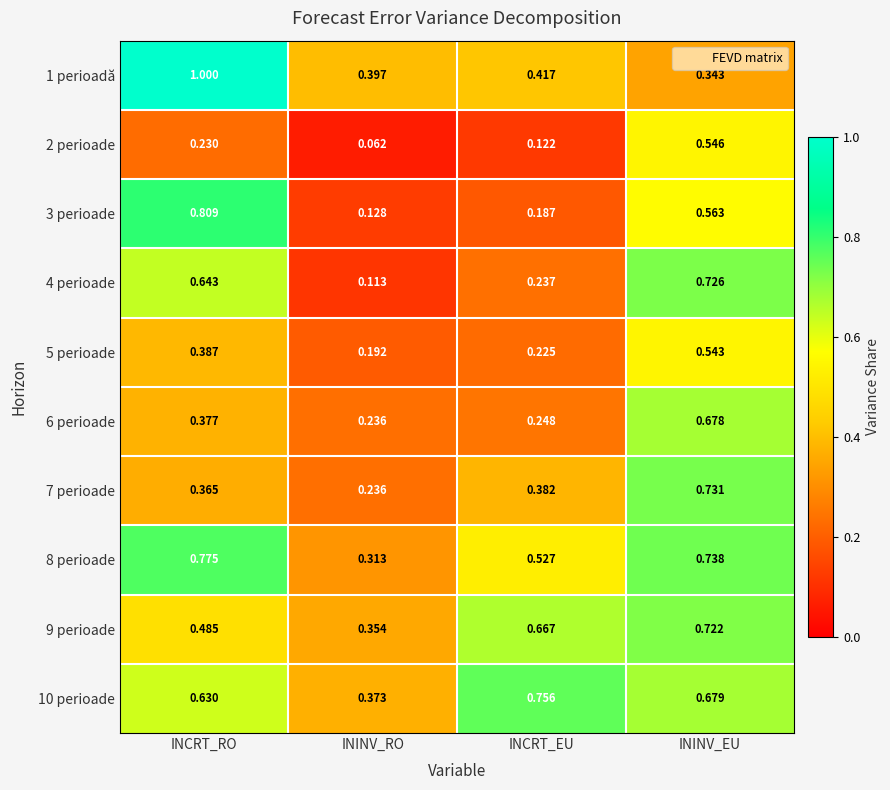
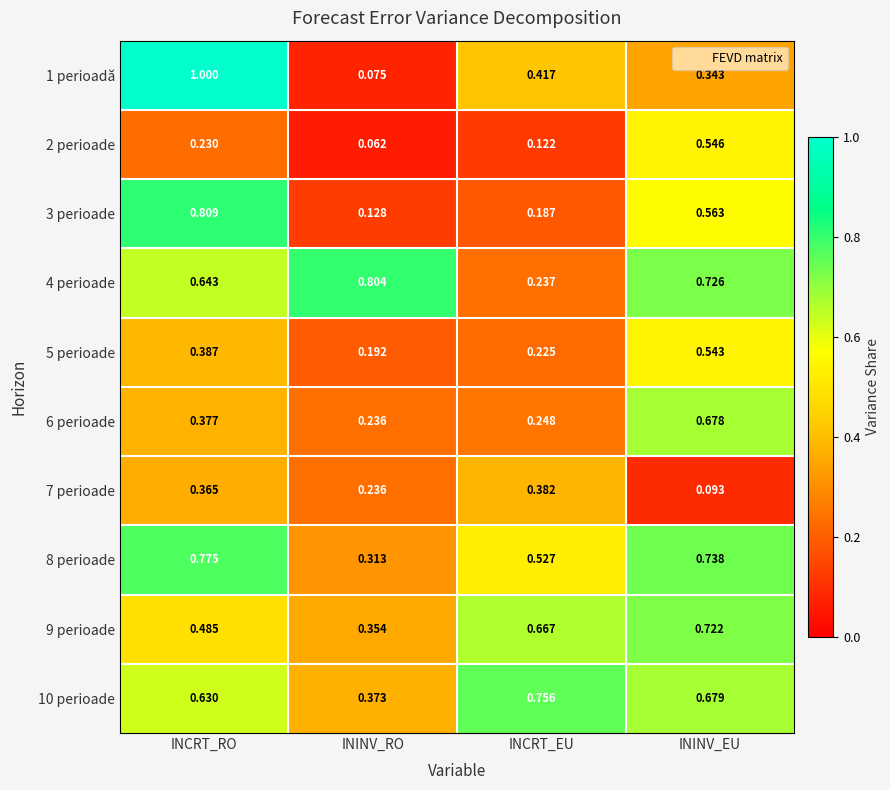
  {
    "1 perioadă": {
      "INCRT_RO": 1.000,
-     "ININV_RO": 0.397,
+     "ININV_RO": 0.075,
      "INCRT_EU": 0.417
    },
    "2 perioade": {
      "INCRT_RO": 0.230,
      "ININV_RO": 0.062,
      "INCRT_EU": 0.122,
      "ININV_EU": 0.546
    },
    "3 perioade": {
      "INCRT_RO": 0.809,
      "ININV_RO": 0.128,
      "INCRT_EU": 0.187,
      "ININV_EU": 0.563
    },
    "4 perioade": {
      "INCRT_RO": 0.643,
-     "ININV_RO": 0.113,
+     "ININV_RO": 0.804,
      "INCRT_EU": 0.237,
      "ININV_EU": 0.726
    },
    "5 perioade": {
      "INCRT_RO": 0.387,
      "ININV_RO": 0.192,
      "INCRT_EU": 0.225,
      "ININV_EU": 0.543
    },
    "6 perioade": {
      "INCRT_RO": 0.377,
      "ININV_RO": 0.236,
      "INCRT_EU": 0.248,
      "ININV_EU": 0.678
    },
    "7 perioade": {
      "INCRT_RO": 0.365,
      "ININV_RO": 0.236,
      "INCRT_EU": 0.382,
-     "ININV_EU": 0.731
+     "ININV_EU": 0.093
    },
    "8 perioade": {
      "INCRT_RO": 0.775,
      "ININV_RO": 0.313,
      "INCRT_EU": 0.527,
      "ININV_EU": 0.738
    },
    "9 perioade": {
      "INCRT_RO": 0.485,
      "ININV_RO": 0.354,
      "INCRT_EU": 0.667,
      "ININV_EU": 0.722
    },
    "10 perioade": {
      "INCRT_RO": 0.630,
      "ININV_RO": 0.373,
      "INCRT_EU": 0.756,
      "ININV_EU": 0.679
    }
  }
